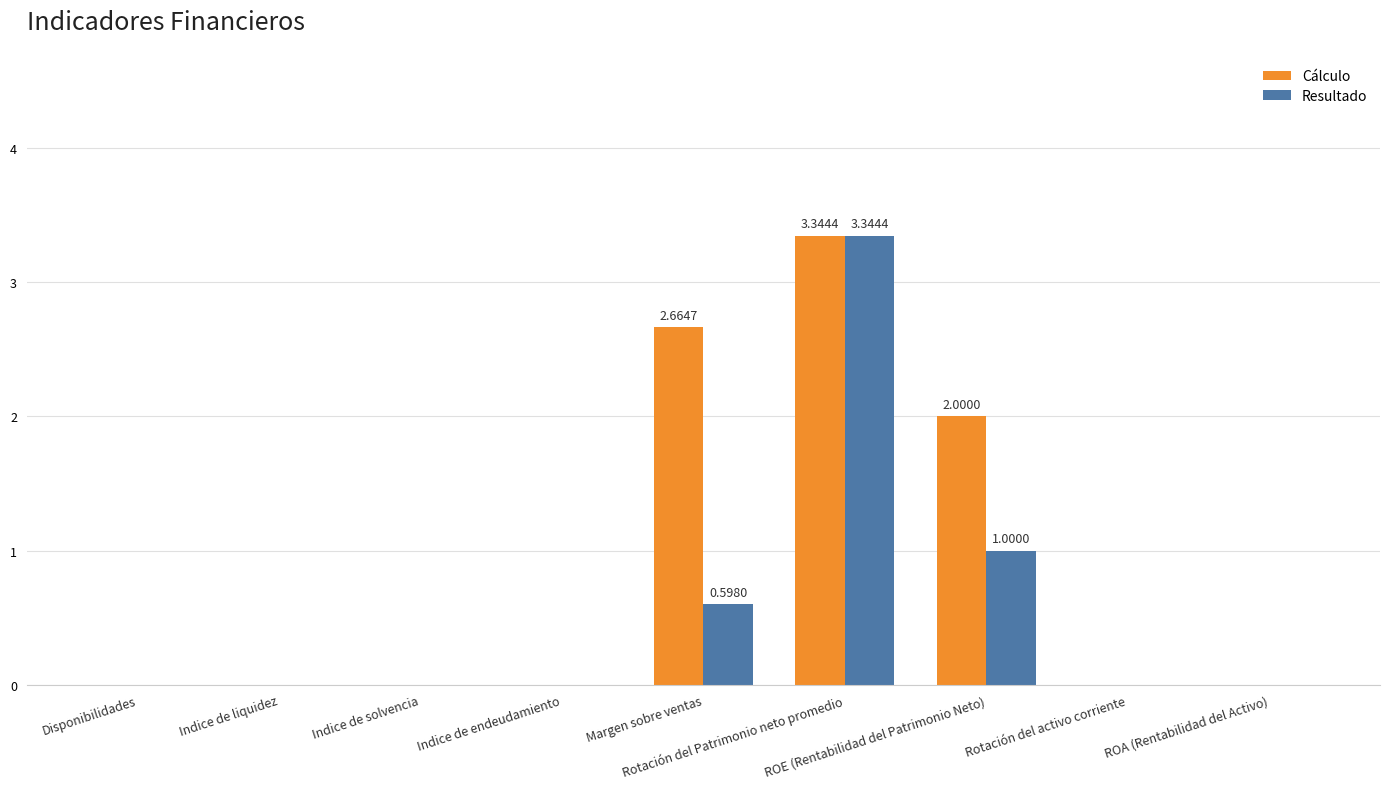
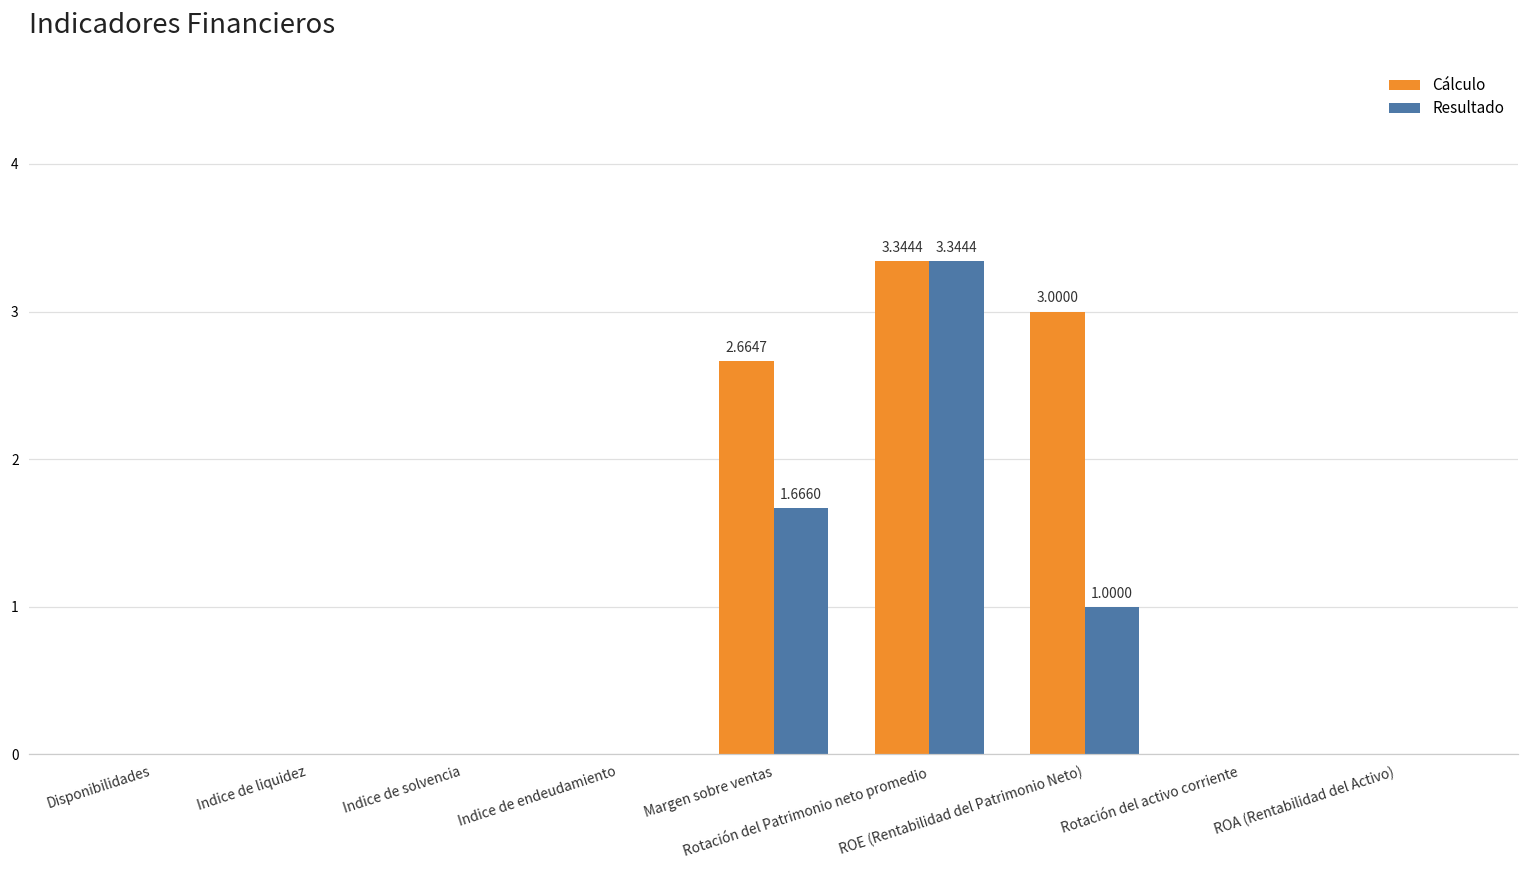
  {
    "Cálculo": {
      "Margen sobre ventas": 2.6647,
      "Rotación del Patrimonio neto promedio": 3.3444,
-     "ROE (Rentabilidad del Patrimonio Neto)": 2.0000
+     "ROE (Rentabilidad del Patrimonio Neto)": 3.0000
    },
    "Resultado": {
-     "Margen sobre ventas": 0.5980,
+     "Margen sobre ventas": 1.6660,
      "Rotación del Patrimonio neto promedio": 3.3444,
      "ROE (Rentabilidad del Patrimonio Neto)": 1.0000
    }
  }
